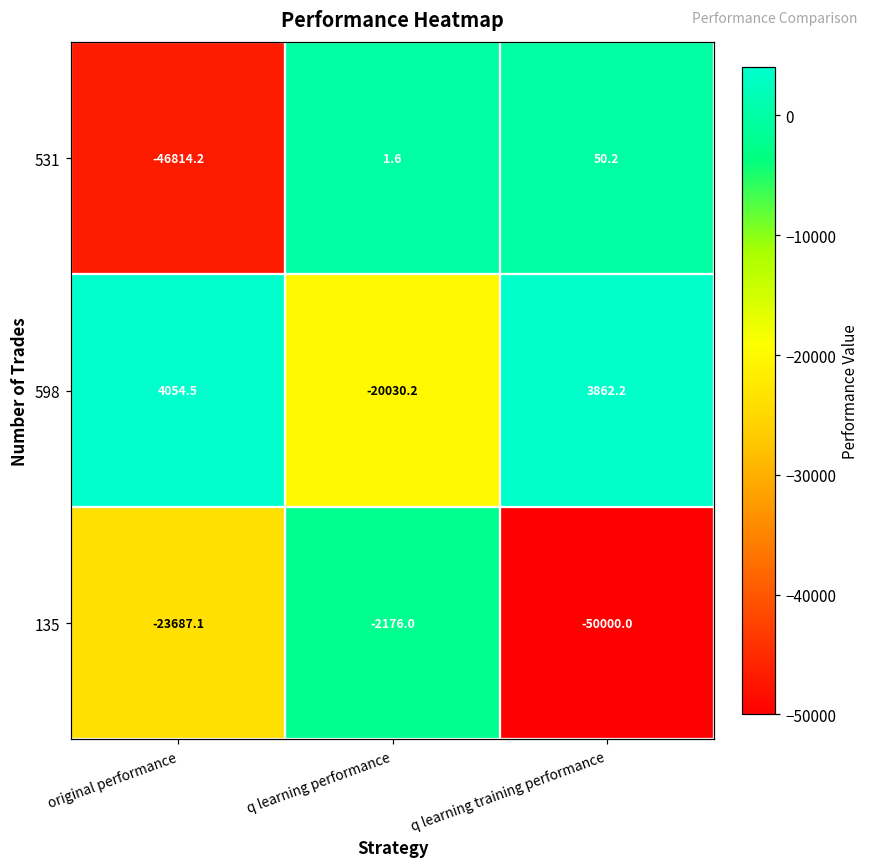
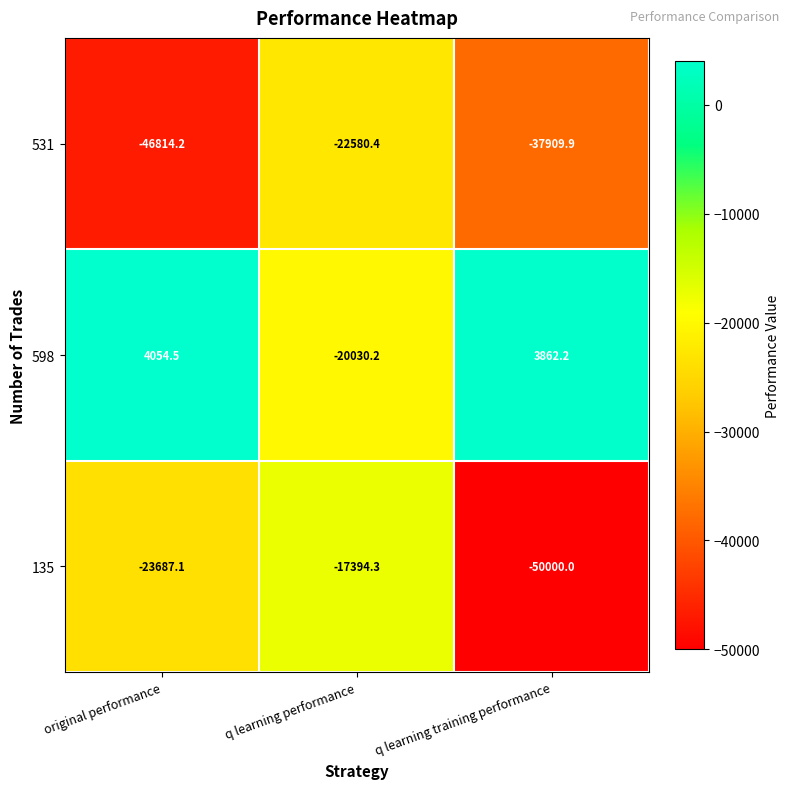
  {
    "531": {
      "original performance": -46814.2,
-     "q learning performance": 1.6,
-     "q learning training performance": 50.2
+     "q learning performance": -22580.4,
+     "q learning training performance": -37909.9
    },
    "598": {
      "original performance": 4054.5,
      "q learning performance": -20030.2,
      "q learning training performance": 3862.2
    },
    "135": {
      "original performance": -23687.1,
-     "q learning performance": -2176.0,
+     "q learning performance": -17394.3,
      "q learning training performance": -50000.0
    }
  }
